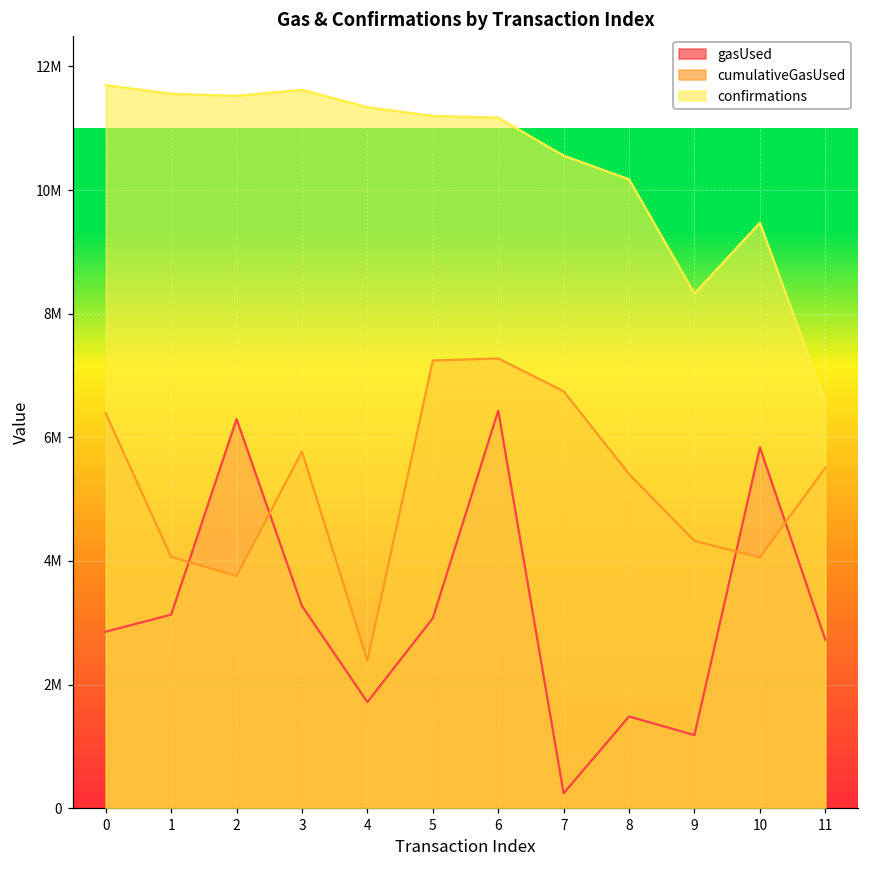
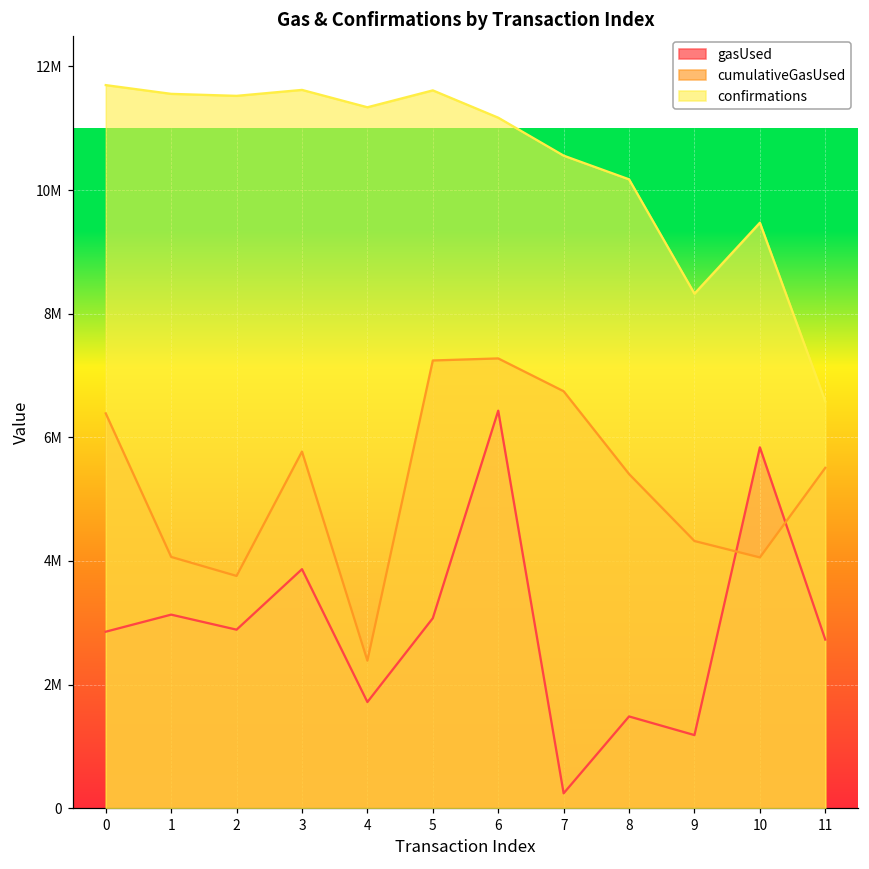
  {
    "gasUsed": {
      "0": 2900000,
      "1": 3100000,
-     "2": 6300000,
-     "3": 3300000,
+     "2": 2900000,
+     "3": 3900000,
      "4": 1700000,
      "5": 3100000,
      "6": 6400000,
      "7": 200000,
      "8": 1500000,
      "9": 1200000,
      "10": 5800000,
      "11": 2700000
    },
    "cumulativeGasUsed": {
      "0": 6400000,
      "1": 4100000,
      "2": 3800000,
      "3": 5800000,
      "4": 2400000,
      "5": 7200000,
      "6": 7300000,
      "7": 6700000,
      "8": 5400000,
      "9": 4300000,
      "10": 4100000,
      "11": 5500000
    },
    "confirmations": {
      "0": 11700000,
      "1": 11600000,
      "2": 11500000,
      "3": 11600000,
      "4": 11300000,
-     "5": 11200000,
+     "5": 11600000,
      "6": 11200000,
      "7": 10600000,
      "8": 10200000,
      "9": 8300000,
      "10": 9500000,
      "11": 6600000
    }
  }
